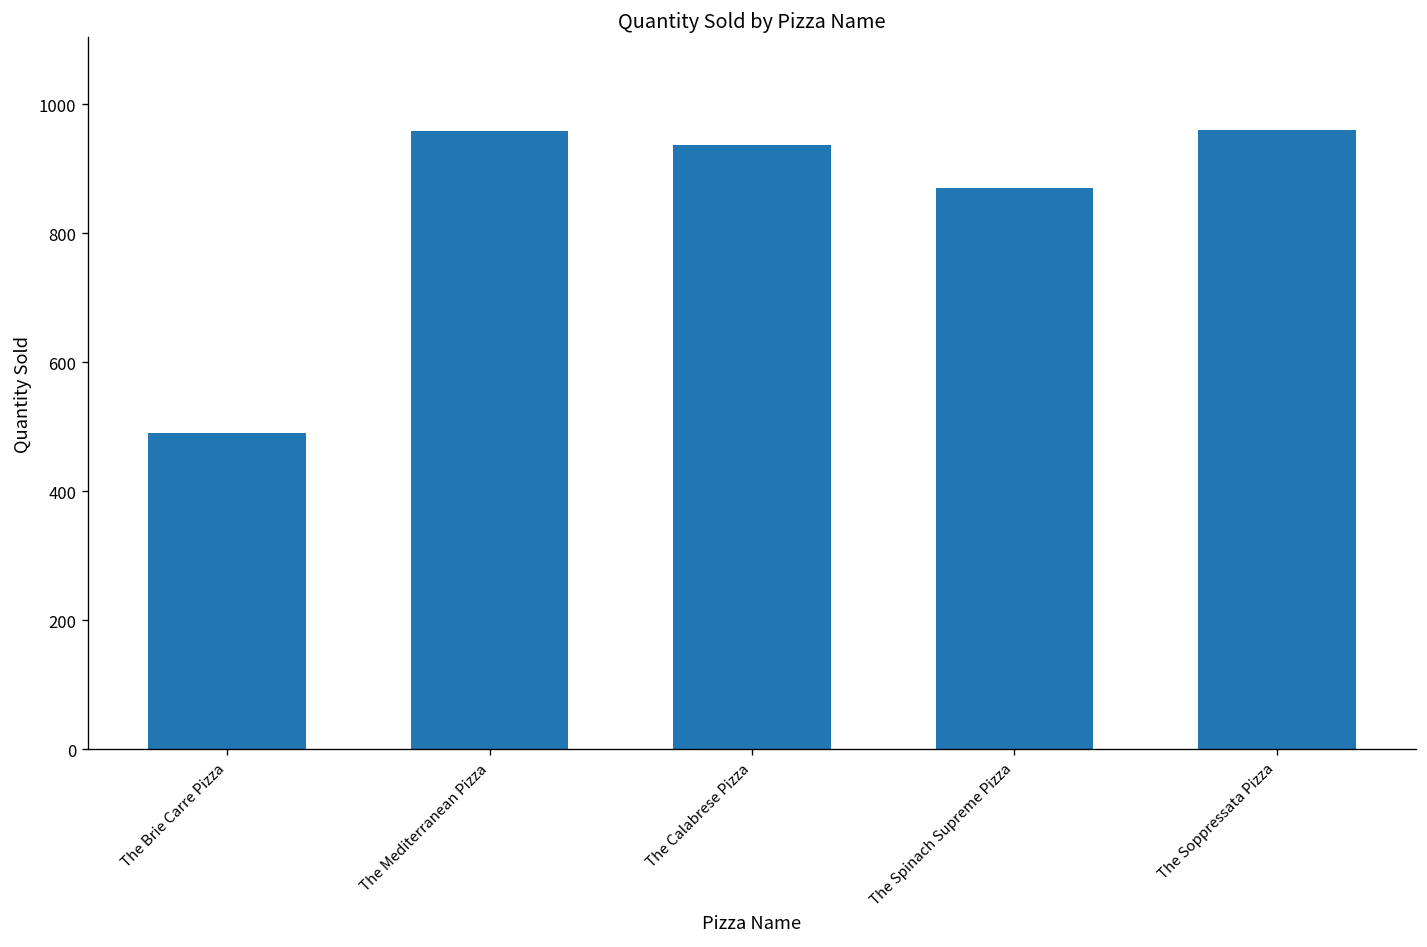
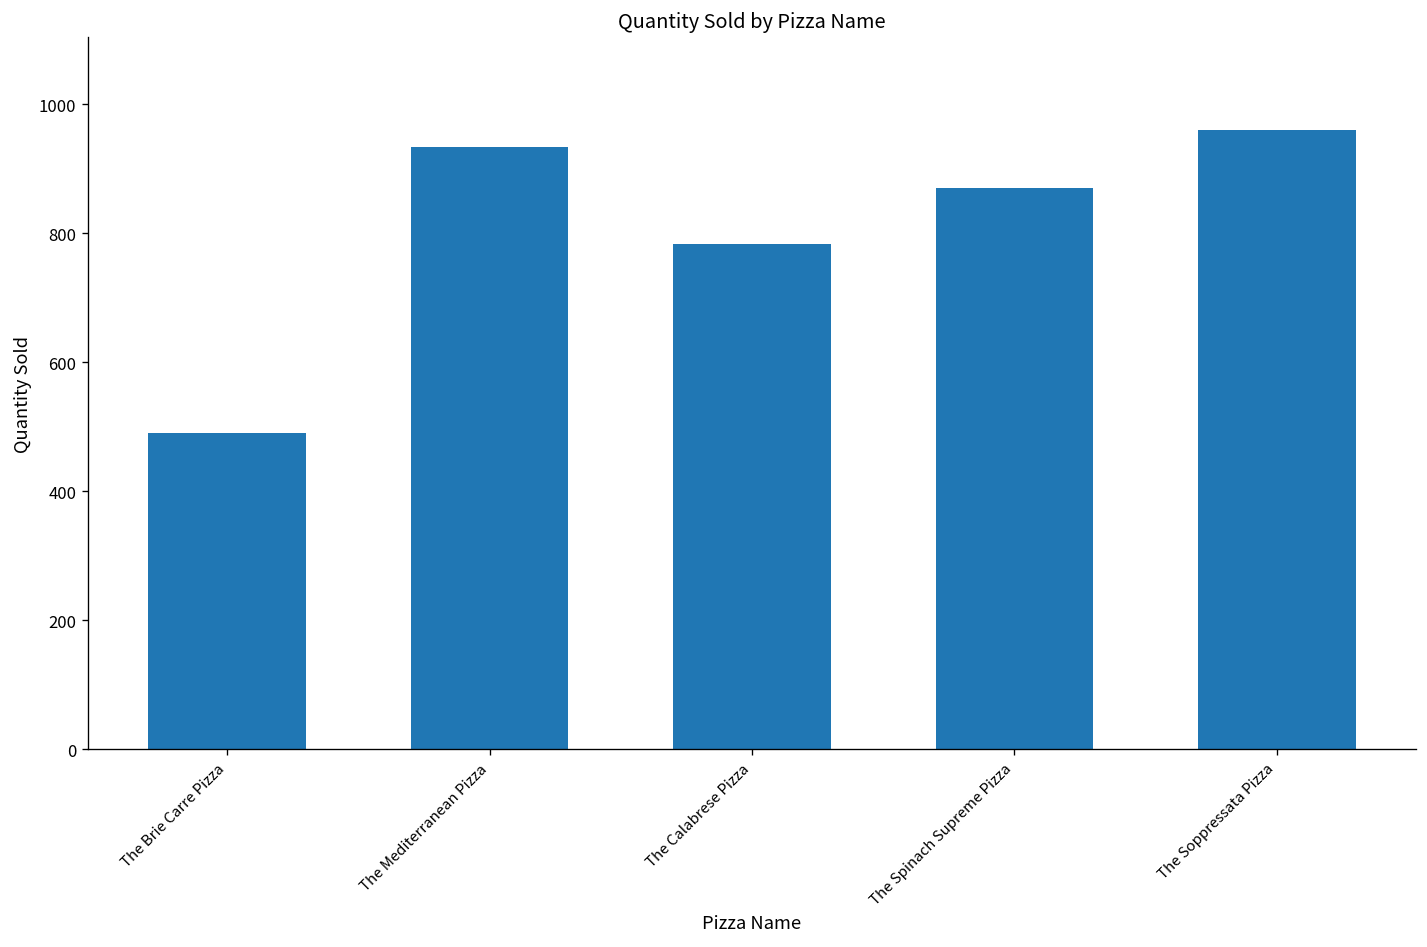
  {
    "The Brie Carre Pizza": 490,
-   "The Mediterranean Pizza": 960,
-   "The Calabrese Pizza": 940,
+   "The Mediterranean Pizza": 930,
+   "The Calabrese Pizza": 780,
    "The Spinach Supreme Pizza": 870,
    "The Soppressata Pizza": 960
  }
